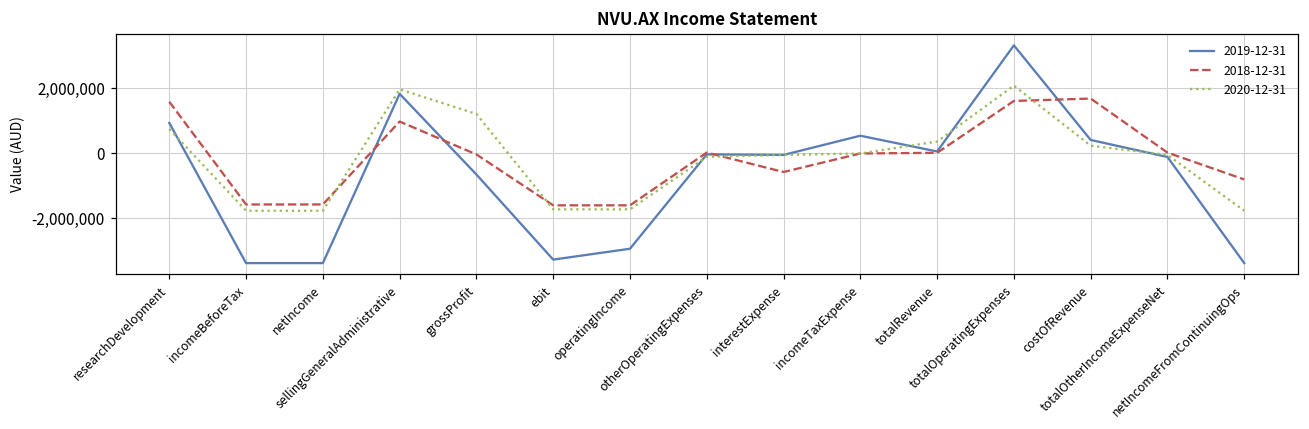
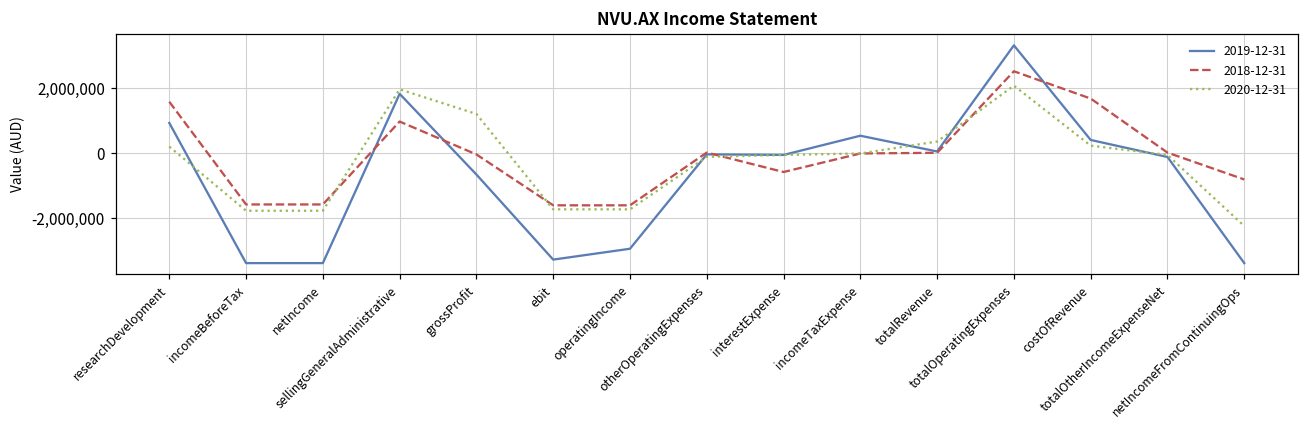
  {
    "2019-12-31": {
      "researchDevelopment": "900,000",
      "incomeBeforeTax": "-3,400,000",
      "netIncome": "-3,400,000",
      "sellingGeneralAdministrative": "1,800,000",
      "grossProfit": "-600,000",
      "ebit": "-3,300,000",
      "operatingIncome": "-2,900,000",
      "incomeTaxExpense": "500,000",
      "totalOperatingExpenses": "3,300,000",
      "costOfRevenue": "400,000",
      "netIncomeFromContinuingOps": "-3,400,000"
    },
    "2018-12-31": {
      "researchDevelopment": "1,600,000",
      "incomeBeforeTax": "-1,600,000",
      "netIncome": "-1,600,000",
      "sellingGeneralAdministrative": "1,000,000",
      "grossProfit": "0",
      "ebit": "-1,600,000",
      "operatingIncome": "-1,600,000",
      "interestExpense": "-600,000",
-     "totalOperatingExpenses": "1,600,000",
+     "totalOperatingExpenses": "2,500,000",
      "costOfRevenue": "1,700,000",
      "netIncomeFromContinuingOps": "-800,000"
    },
    "2020-12-31": {
-     "researchDevelopment": "800,000",
+     "researchDevelopment": "200,000",
      "incomeBeforeTax": "-1,800,000",
      "netIncome": "-1,800,000",
      "sellingGeneralAdministrative": "2,000,000",
      "grossProfit": "1,200,000",
      "ebit": "-1,700,000",
      "operatingIncome": "-1,700,000",
      "totalRevenue": "400,000",
      "totalOperatingExpenses": "2,100,000",
      "costOfRevenue": "200,000",
-     "netIncomeFromContinuingOps": "-1,800,000"
+     "netIncomeFromContinuingOps": "-2,200,000"
    }
  }
